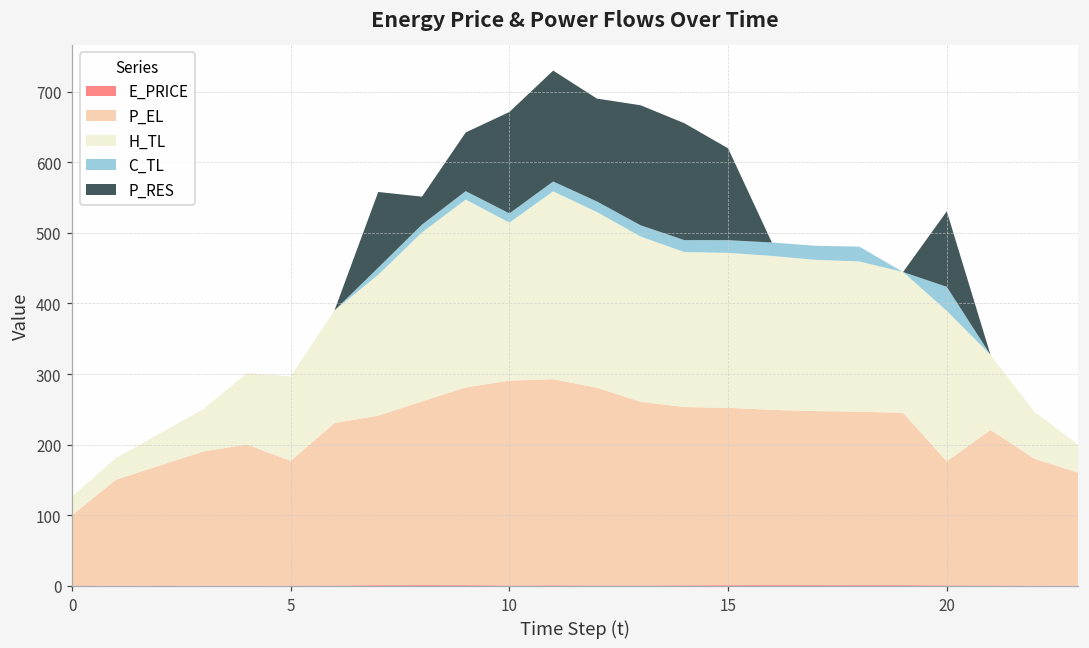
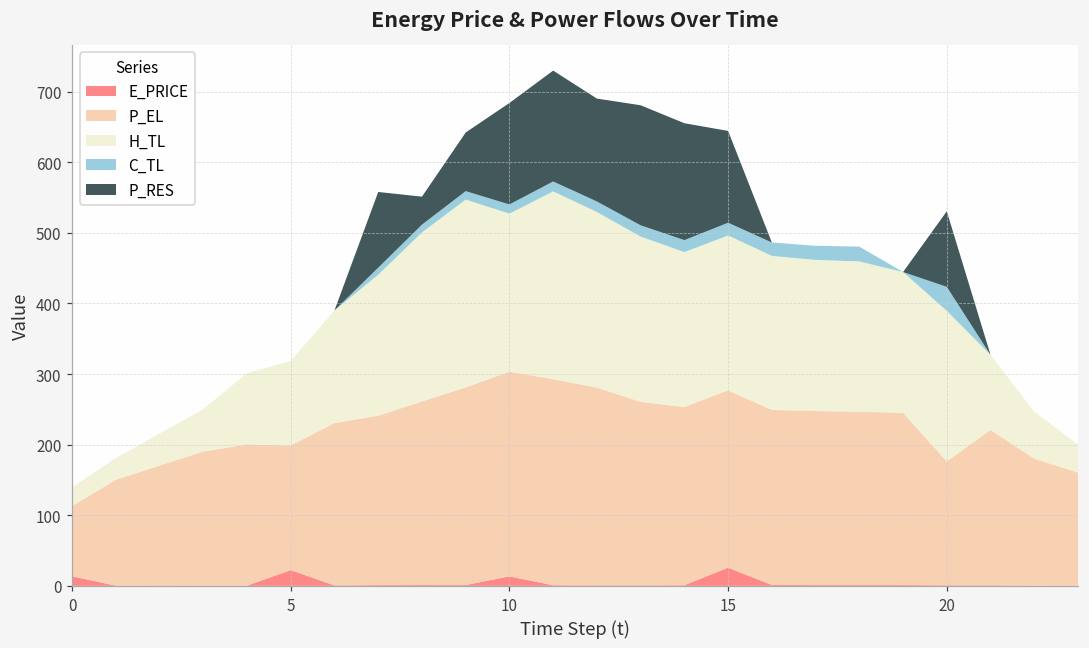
  {
    "E_PRICE": {
-     "0": 0,
-     "5": 0,
-     "10": 0,
-     "15": 0
+     "0": 10,
+     "5": 20,
+     "10": 10,
+     "15": 30
    },
    "P_EL": {
      "0": 100,
      "5": 180,
      "10": 290,
      "15": 250,
      "20": 180
    },
    "H_TL": {
      "10": 220,
      "15": 220,
      "20": 210
    },
    "C_TL": {
      "10": 10,
      "15": 20,
      "20": 30
    },
    "P_RES": {
      "10": 140,
      "15": 130,
      "20": 110
    }
  }
